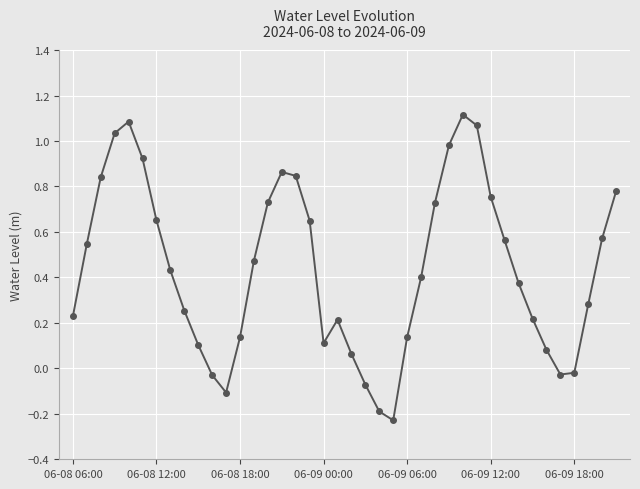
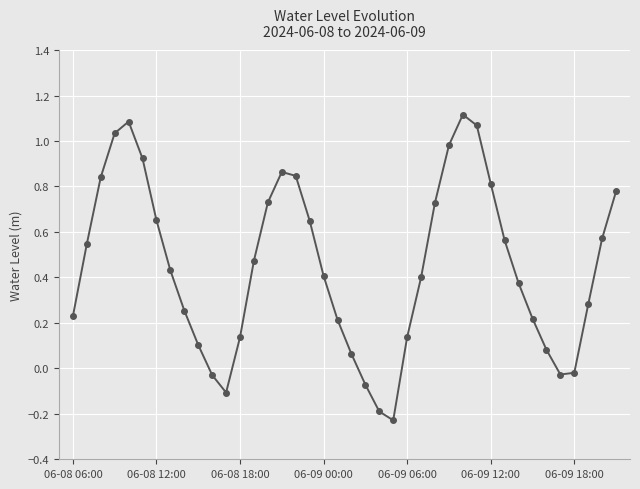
  {
    "06-08 06:00": 0.23,
    "06-08 12:00": 0.65,
    "06-08 18:00": 0.14,
-   "06-09 00:00": 0.11,
+   "06-09 00:00": 0.41,
    "06-09 06:00": 0.14,
-   "06-09 12:00": 0.75,
+   "06-09 12:00": 0.81,
    "06-09 18:00": -0.02
  }
